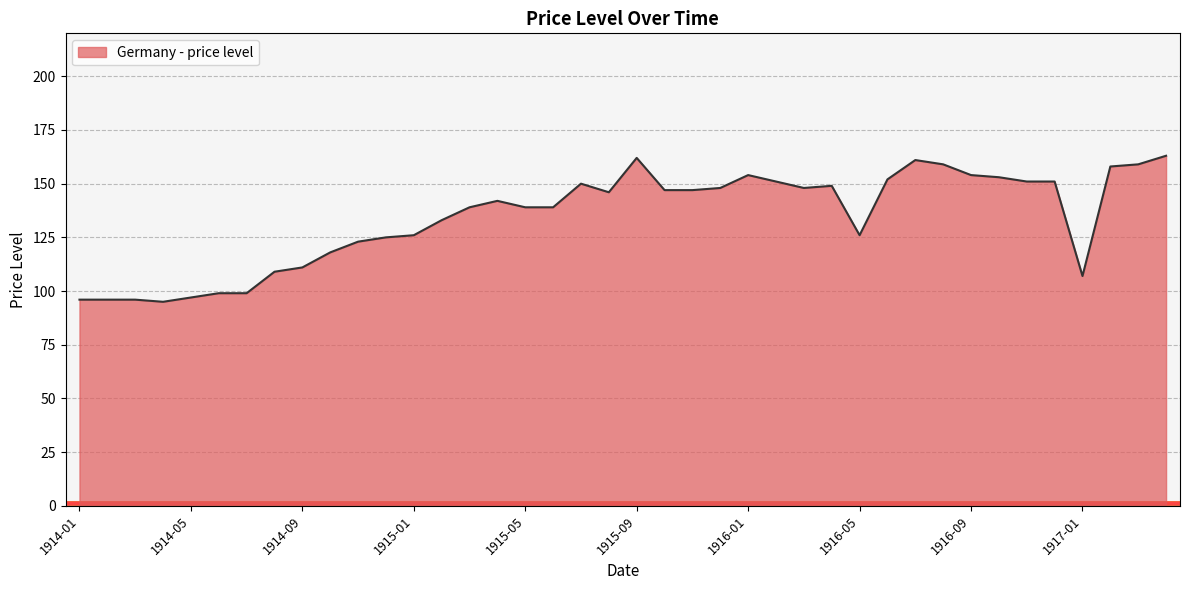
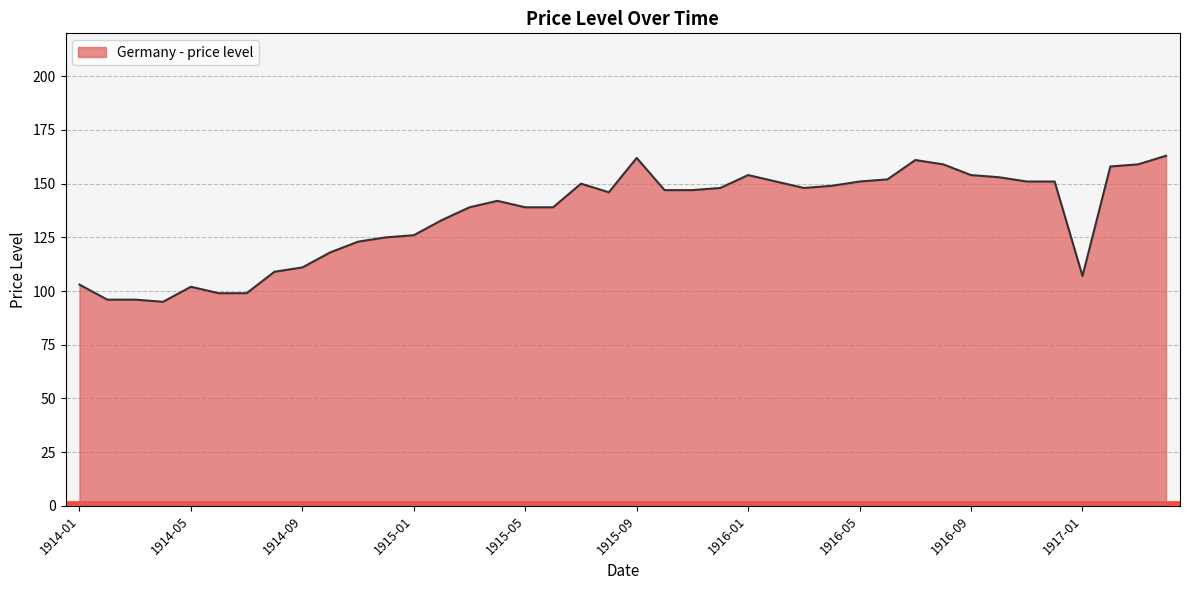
  {
-   "1914-01": 96,
-   "1914-05": 97,
+   "1914-01": 103,
+   "1914-05": 102,
    "1914-09": 111,
    "1915-01": 126,
    "1915-05": 139,
    "1915-09": 162,
    "1916-01": 154,
-   "1916-05": 126,
+   "1916-05": 151,
    "1916-09": 154,
    "1917-01": 107
  }
